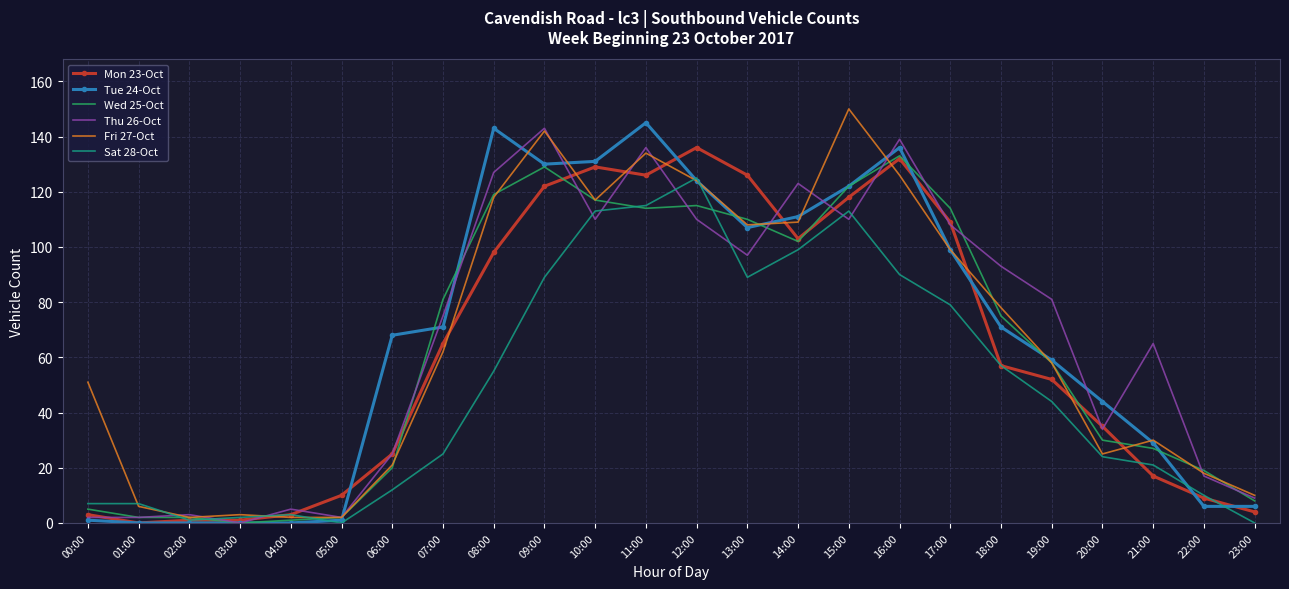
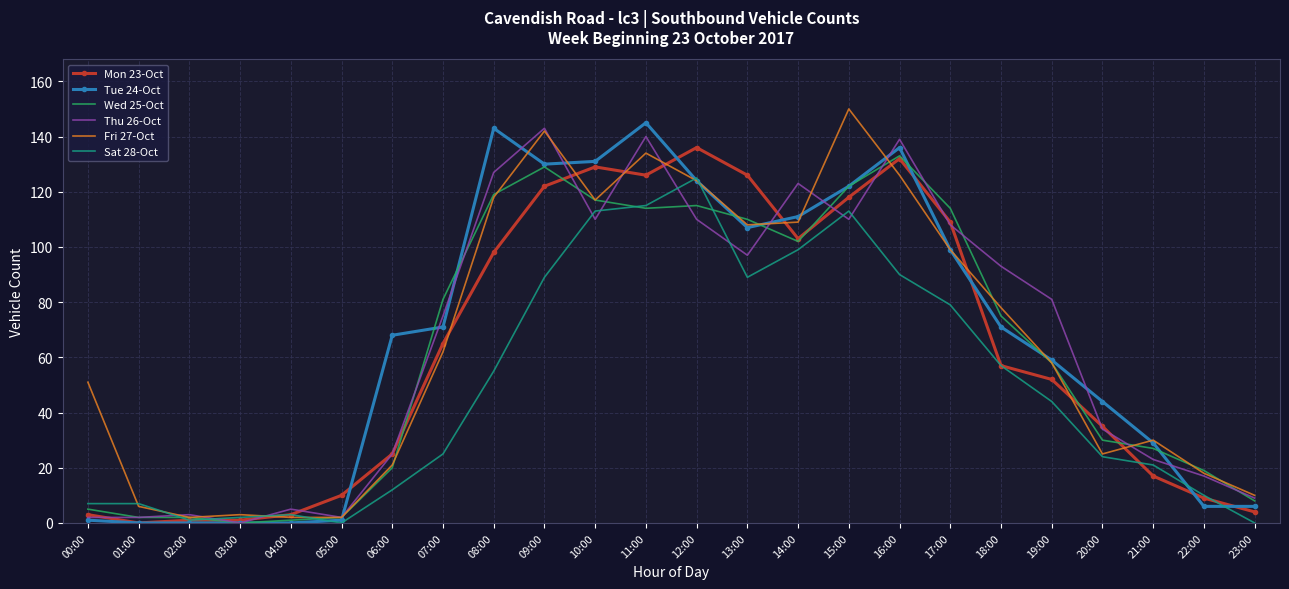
  {
    "Mon 23-Oct": {
      "00:00": 3,
      "03:00": 1,
      "05:00": 10,
      "07:00": 65,
      "08:00": 98,
      "09:00": 122,
      "10:00": 129,
      "11:00": 126,
      "12:00": 136,
      "13:00": 126,
      "14:00": 103,
      "15:00": 118,
      "16:00": 132,
      "17:00": 109,
      "19:00": 52,
      "20:00": 35,
      "21:00": 17,
      "22:00": 9,
      "23:00": 4
    },
    "Tue 24-Oct": {
      "00:00": 1,
      "02:00": 0,
      "04:00": 0,
      "05:00": 1,
      "06:00": 68,
      "07:00": 71,
      "08:00": 143,
      "09:00": 130,
      "10:00": 131,
      "11:00": 145,
      "13:00": 107,
      "14:00": 111,
      "16:00": 136,
      "18:00": 71,
      "19:00": 59,
      "20:00": 44,
      "21:00": 29,
      "22:00": 6,
      "23:00": 6
    },
    "Thu 26-Oct": {
      "00:00": 2,
      "02:00": 3,
      "04:00": 5,
      "07:00": 75,
      "08:00": 127,
      "09:00": 143,
      "10:00": 110,
-     "11:00": 136,
+     "11:00": 140,
      "12:00": 110,
      "13:00": 97,
      "14:00": 123,
      "15:00": 110,
      "16:00": 139,
      "17:00": 108,
      "18:00": 93,
      "19:00": 81,
      "20:00": 34,
-     "21:00": 65,
+     "21:00": 23,
      "22:00": 17,
      "23:00": 9
    },
    "Fri 27-Oct": {
      "00:00": 51,
      "01:00": 6,
      "03:00": 3,
      "04:00": 2,
      "06:00": 21,
      "07:00": 62,
      "08:00": 118,
      "09:00": 142,
      "11:00": 134,
      "13:00": 108,
      "14:00": 109,
      "15:00": 150,
      "16:00": 126,
      "18:00": 78,
      "20:00": 25,
      "21:00": 30,
      "22:00": 18,
      "23:00": 10
    }
  }
